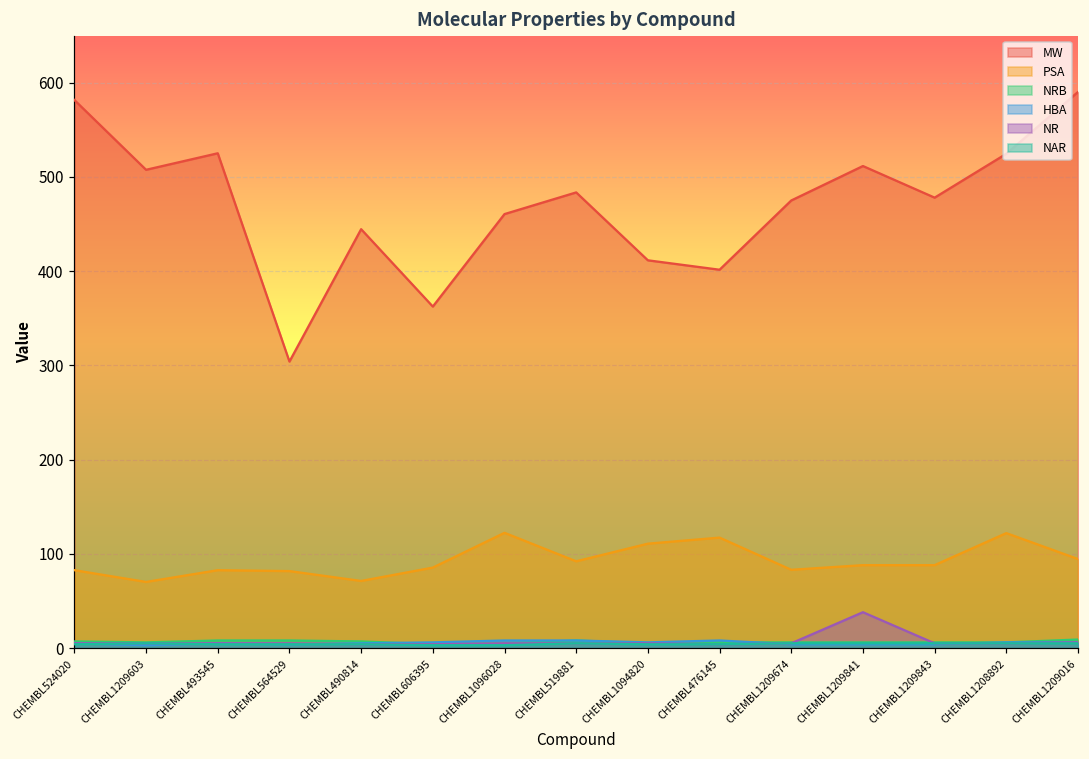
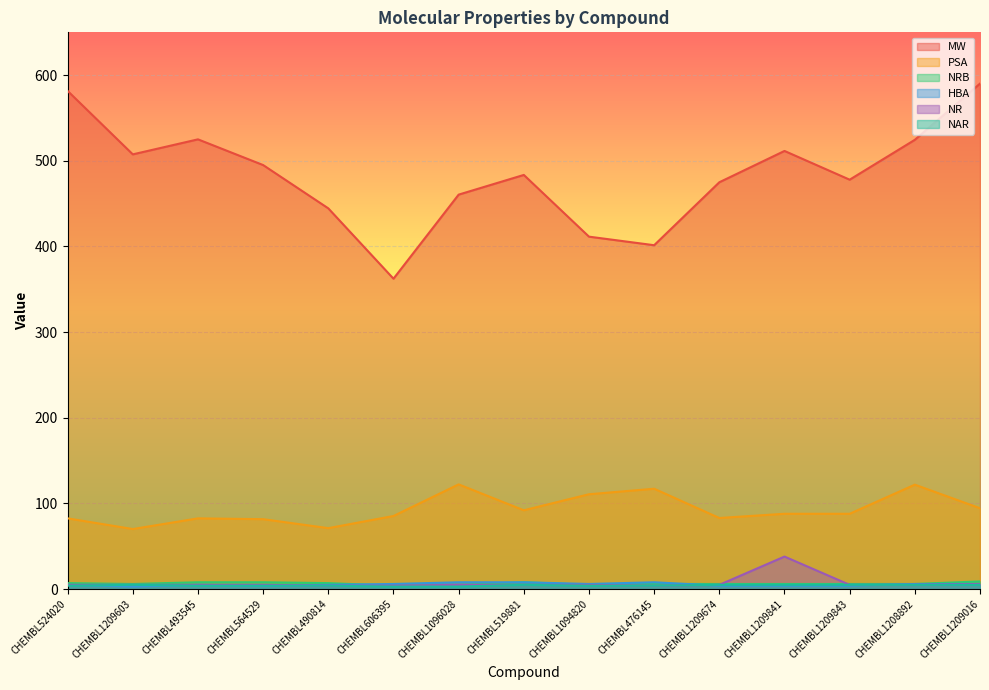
  {
    "MW": {
      "CHEMBL524020": 580,
      "CHEMBL1209603": 510,
      "CHEMBL493545": 530,
-     "CHEMBL564529": 300,
+     "CHEMBL564529": 500,
      "CHEMBL490814": 440,
      "CHEMBL606395": 360,
      "CHEMBL1096028": 460,
      "CHEMBL519881": 480,
      "CHEMBL1094820": 410,
      "CHEMBL476145": 400,
      "CHEMBL1209674": 470,
      "CHEMBL1209841": 510,
      "CHEMBL1209843": 480,
      "CHEMBL1208892": 520,
      "CHEMBL1209016": 590
    },
    "PSA": {
      "CHEMBL524020": 80,
      "CHEMBL1209603": 70,
      "CHEMBL493545": 80,
      "CHEMBL564529": 80,
      "CHEMBL490814": 70,
      "CHEMBL606395": 90,
      "CHEMBL1096028": 120,
      "CHEMBL519881": 90,
      "CHEMBL1094820": 110,
      "CHEMBL476145": 120,
      "CHEMBL1209674": 80,
      "CHEMBL1209841": 90,
      "CHEMBL1209843": 90,
      "CHEMBL1208892": 120,
      "CHEMBL1209016": 90
    },
    "NR": {
      "CHEMBL1209841": 40
    }
  }
